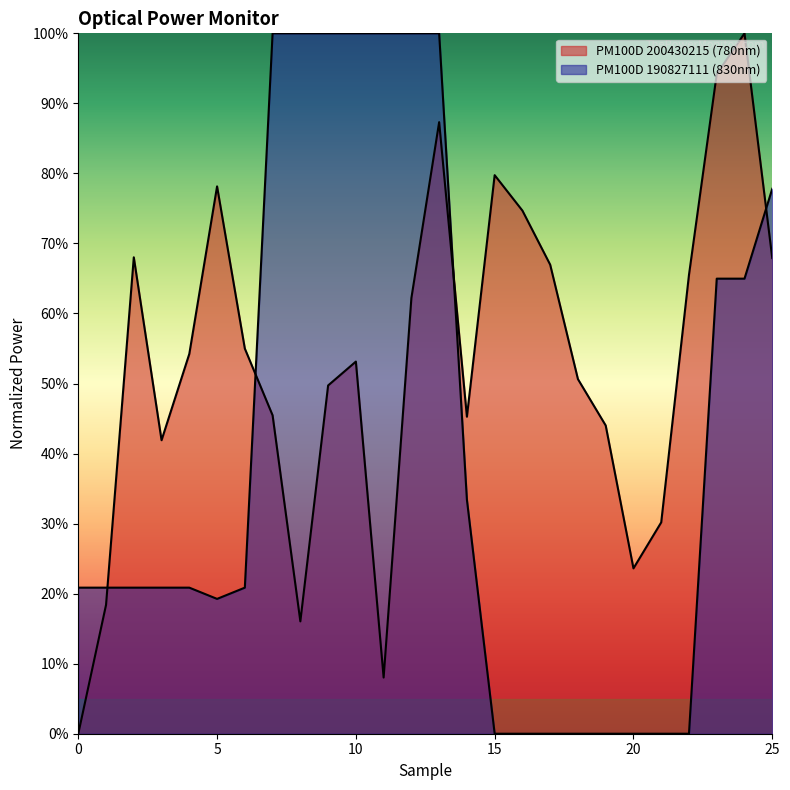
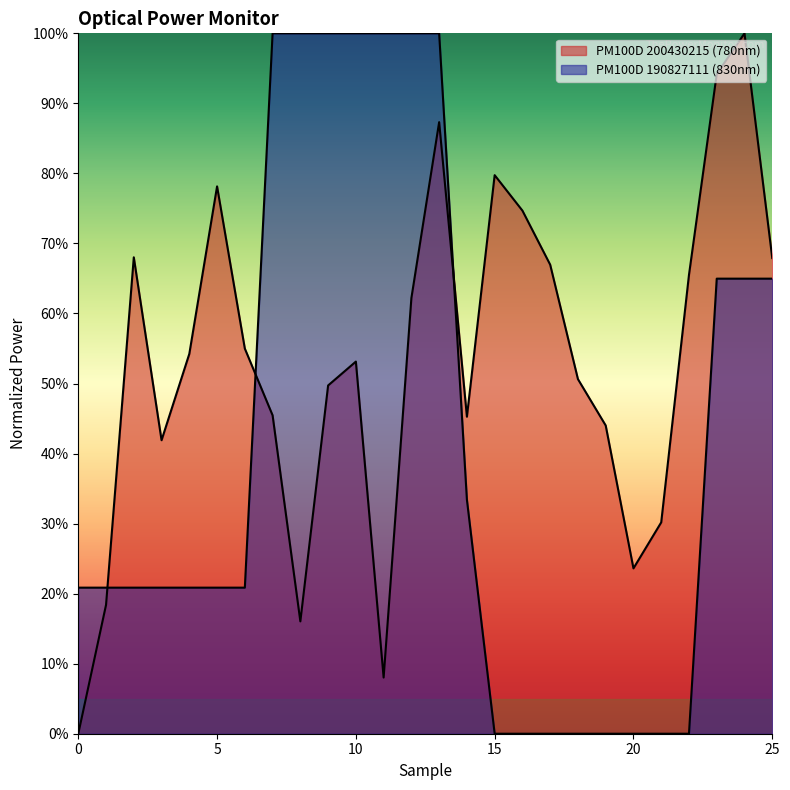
  {
    "PM100D 200430215 (780nm)": {
      "0": "0%",
      "5": "78%",
      "10": "53%",
      "15": "80%",
      "20": "24%",
      "25": "68%"
    },
    "PM100D 190827111 (830nm)": {
      "0": "21%",
-     "5": "19%",
+     "5": "21%",
      "10": "100%",
      "15": "0%",
      "20": "0%",
-     "25": "78%"
+     "25": "65%"
    }
  }
